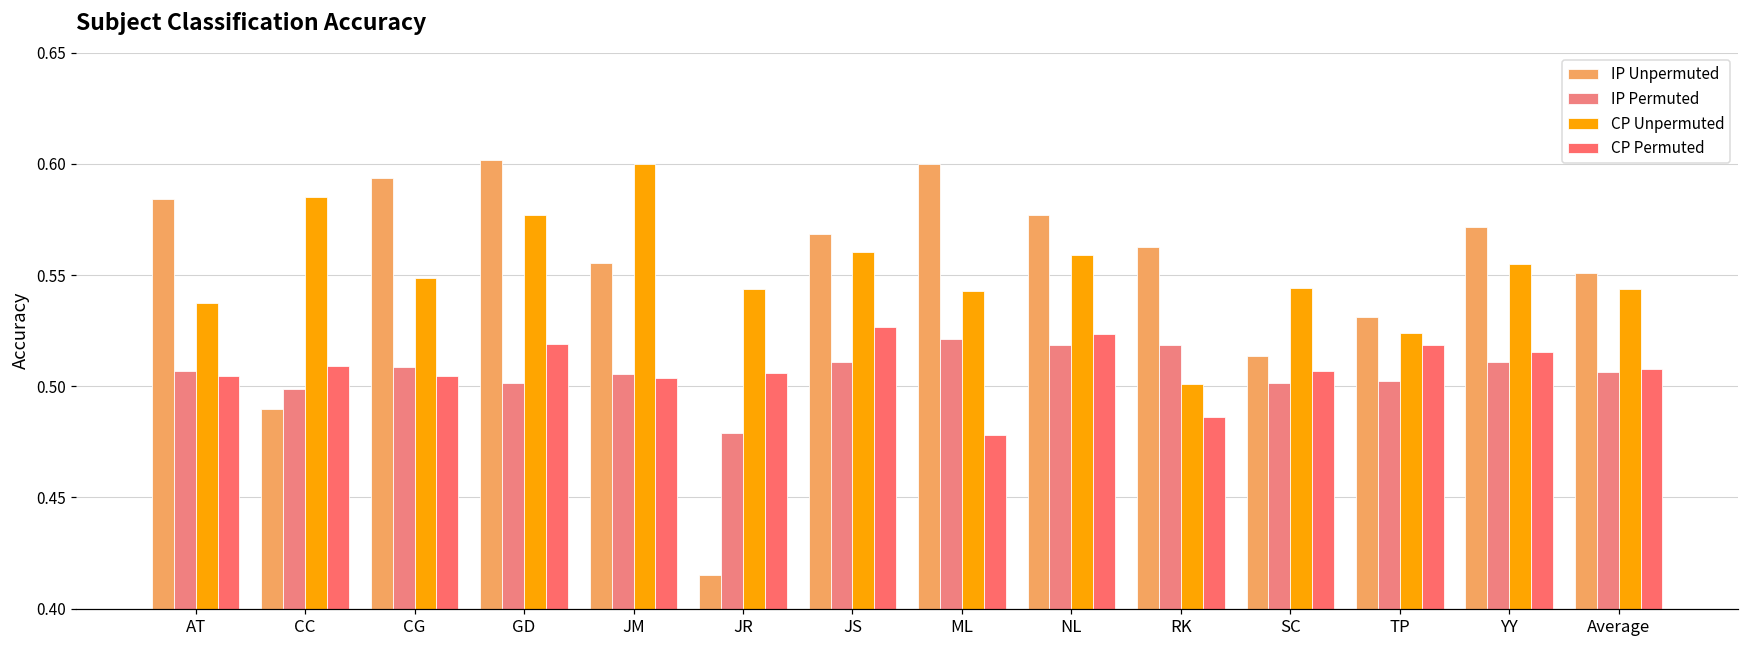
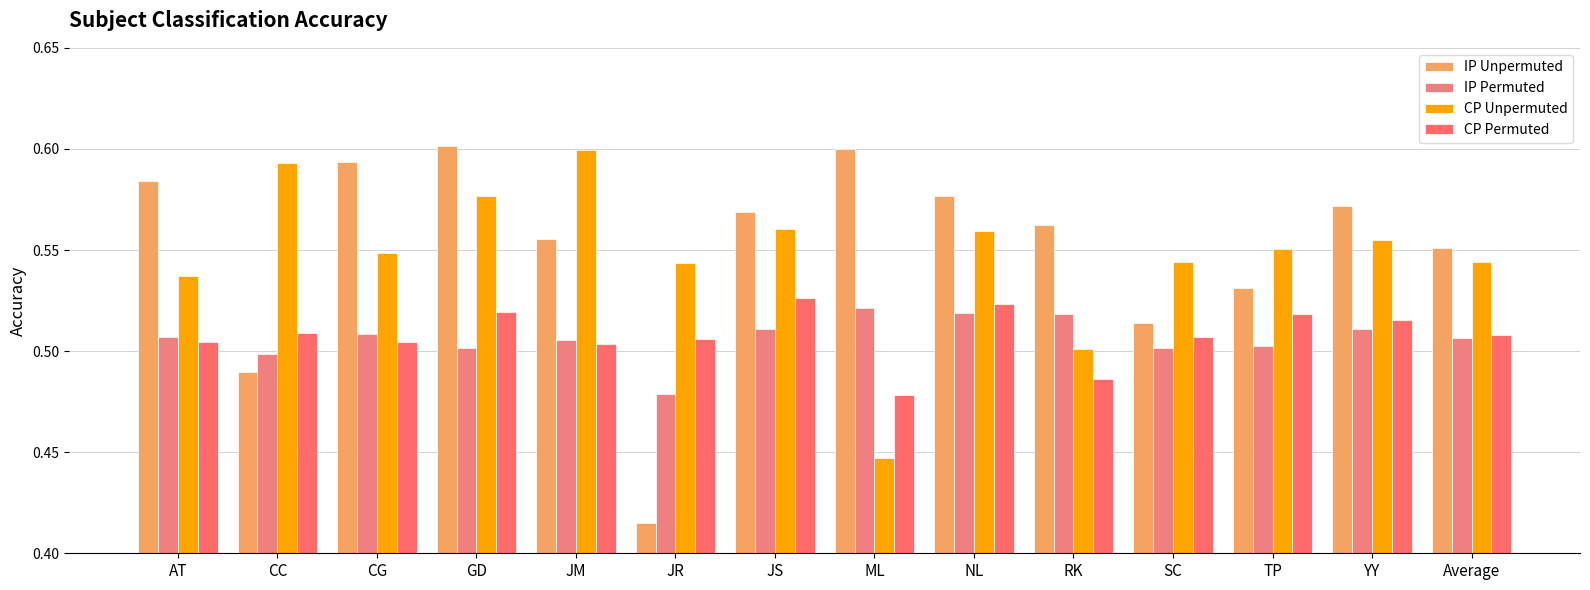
  {
    "CP Unpermuted": {
      "AT": 0.537,
-     "CC": 0.585,
+     "CC": 0.593,
      "CG": 0.549,
      "GD": 0.577,
      "JM": 0.600,
      "JR": 0.544,
      "JS": 0.560,
-     "ML": 0.543,
+     "ML": 0.447,
      "NL": 0.559,
      "RK": 0.501,
      "SC": 0.544,
-     "TP": 0.524,
+     "TP": 0.550,
      "YY": 0.555,
      "Average": 0.544
    }
  }
